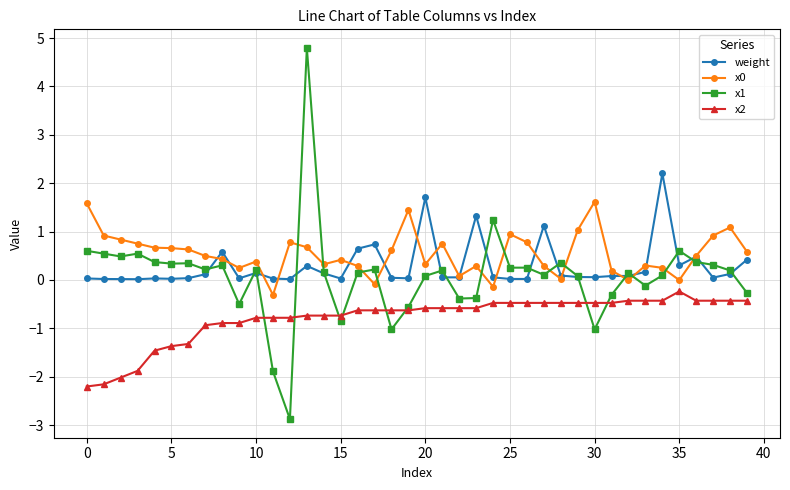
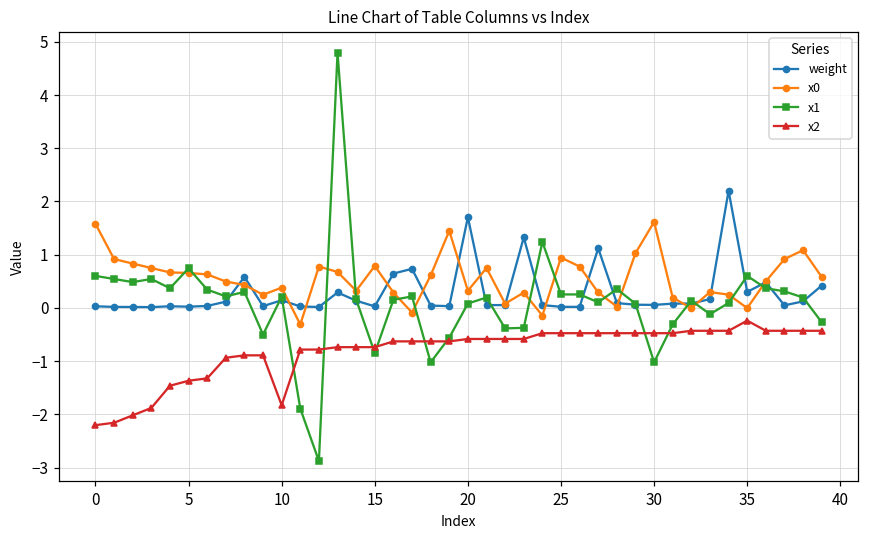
  {
    "weight": {
      "0": 0.0,
      "5": 0.0,
      "10": 0.1,
      "15": 0.0,
      "20": 1.7,
      "25": 0.0,
      "30": 0.1,
      "35": 0.3
    },
    "x0": {
      "0": 1.6,
      "5": 0.7,
      "10": 0.4,
-     "15": 0.4,
+     "15": 0.8,
      "20": 0.3,
      "25": 0.9,
      "30": 1.6,
      "35": 0.0
    },
    "x1": {
      "0": 0.6,
-     "5": 0.3,
+     "5": 0.7,
      "10": 0.2,
      "15": -0.8,
      "20": 0.1,
      "25": 0.3,
      "30": -1.0,
      "35": 0.6
    },
    "x2": {
      "0": -2.2,
      "5": -1.4,
-     "10": -0.8,
+     "10": -1.8,
      "15": -0.7,
      "20": -0.6,
      "25": -0.5,
      "30": -0.5,
      "35": -0.2
    }
  }
